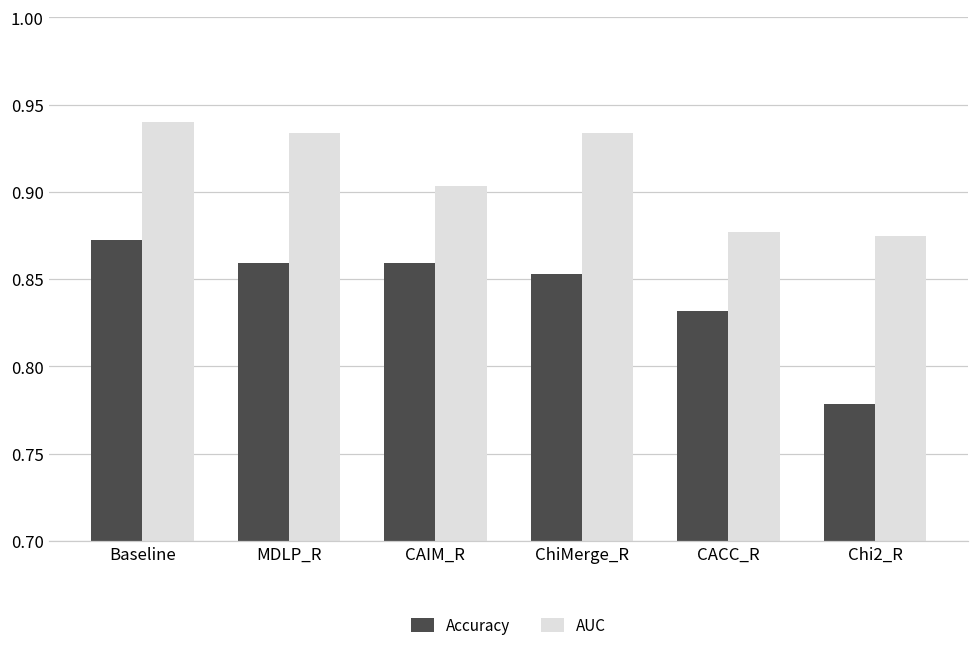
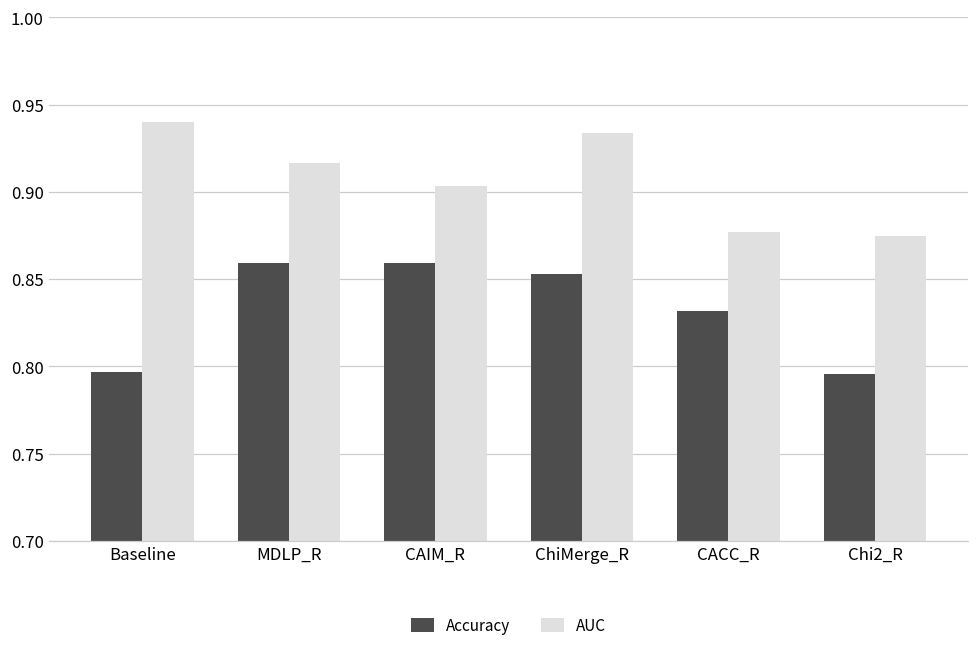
  {
    "Accuracy": {
-     "Baseline": 0.872,
+     "Baseline": 0.797,
      "MDLP_R": 0.859,
      "CAIM_R": 0.859,
      "ChiMerge_R": 0.853,
      "CACC_R": 0.832,
-     "Chi2_R": 0.778
+     "Chi2_R": 0.796
    },
    "AUC": {
      "Baseline": 0.940,
-     "MDLP_R": 0.934,
+     "MDLP_R": 0.916,
      "CAIM_R": 0.903,
      "ChiMerge_R": 0.934,
      "CACC_R": 0.877,
      "Chi2_R": 0.875
    }
  }
